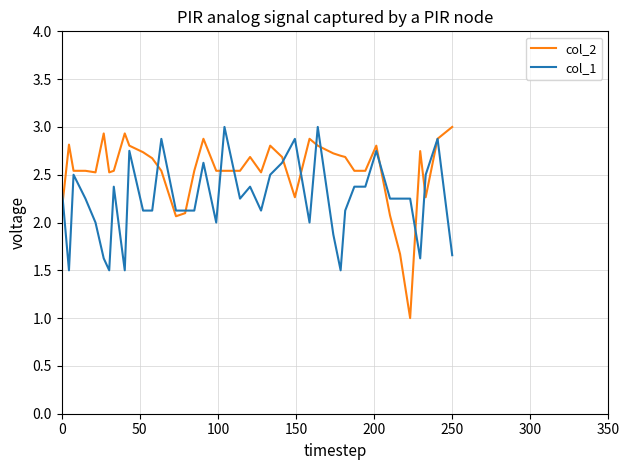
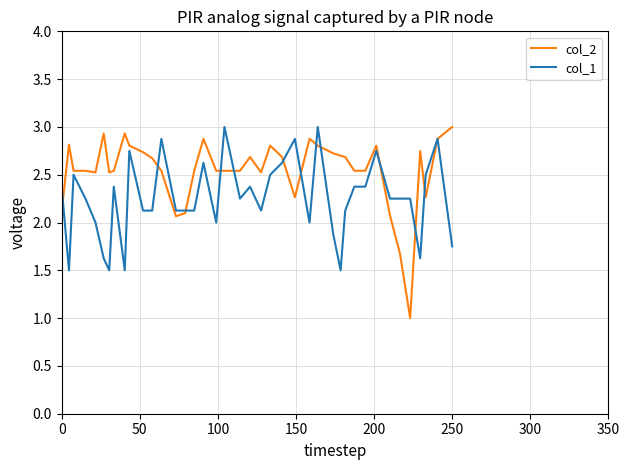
  {
    "col_2": {
      "0": 2.1,
      "250": 3.0
    },
    "col_1": {
      "0": 2.4,
-     "250": 1.66
+     "250": 1.75
    }
  }
